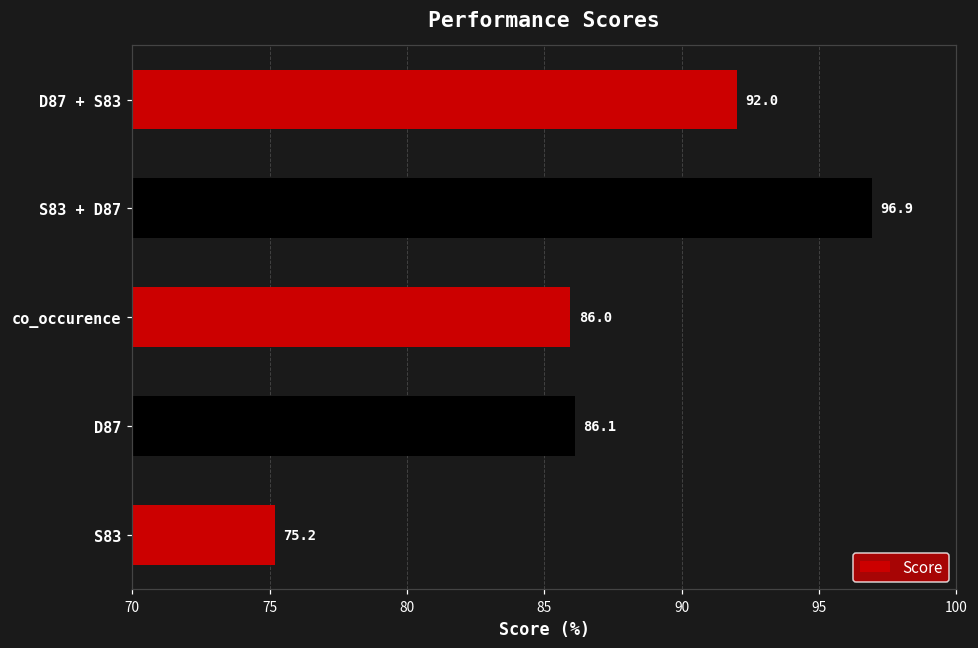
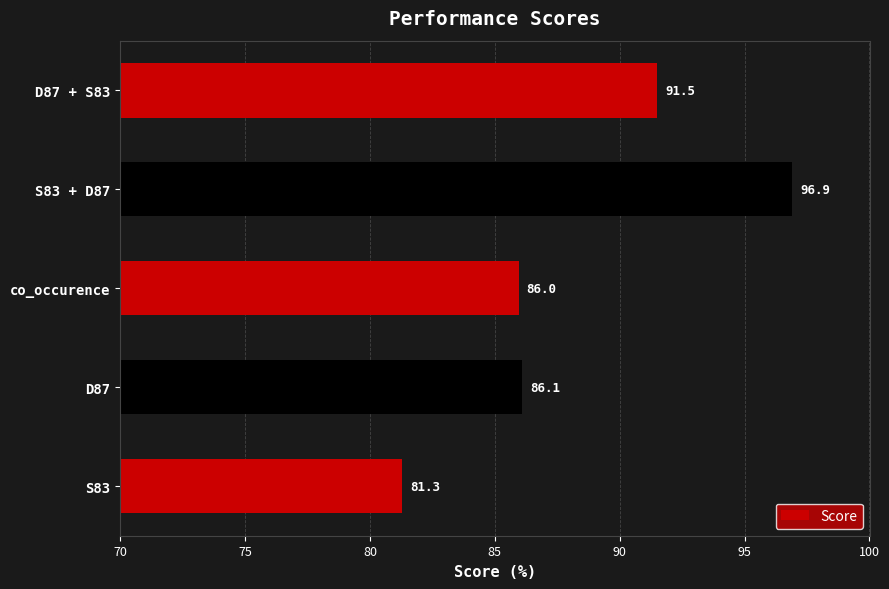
  {
-   "D87 + S83": 92.0,
+   "D87 + S83": 91.5,
    "S83 + D87": 96.9,
    "co_occurence": 86.0,
    "D87": 86.1,
-   "S83": 75.2
+   "S83": 81.3
  }
